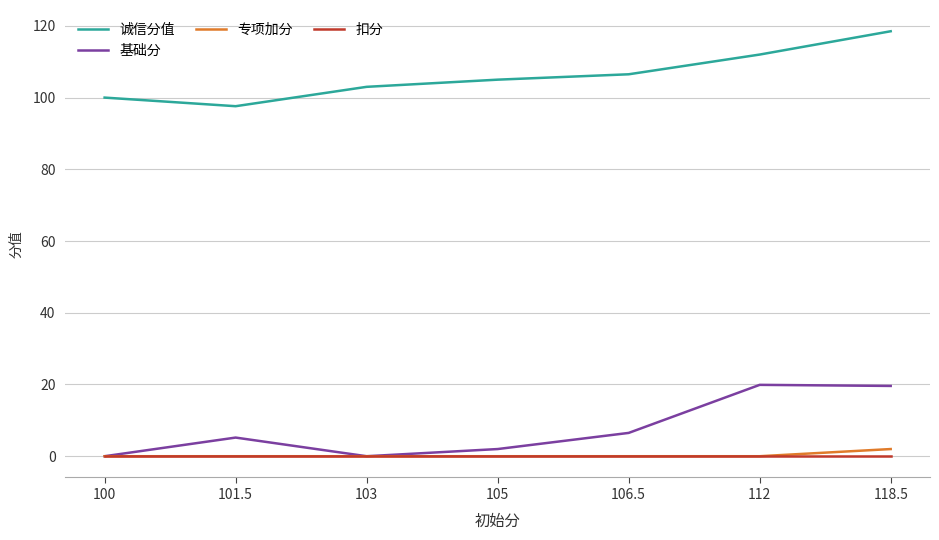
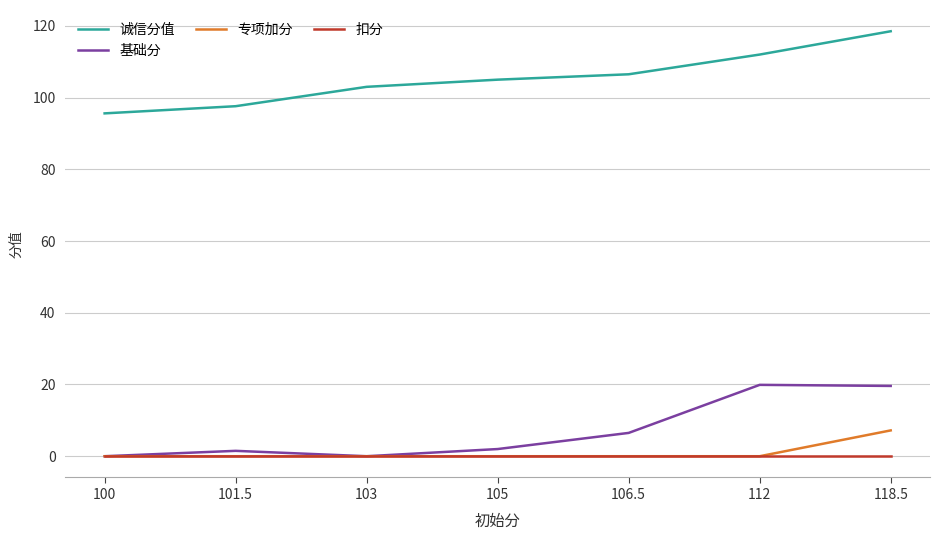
  {
    "诚信分值": {
-     "100": 100,
+     "100": 96,
      "101.5": 98,
      "103": 103,
      "105": 105,
      "106.5": 107,
      "112": 112,
      "118.5": 119
    },
    "基础分": {
-     "101.5": 5,
+     "101.5": 2,
      "105": 2,
      "106.5": 7,
      "112": 20,
      "118.5": 20
    },
    "专项加分": {
-     "118.5": 2
+     "118.5": 7
    },
    "扣分": {
      "118.5": 0
    }
  }
